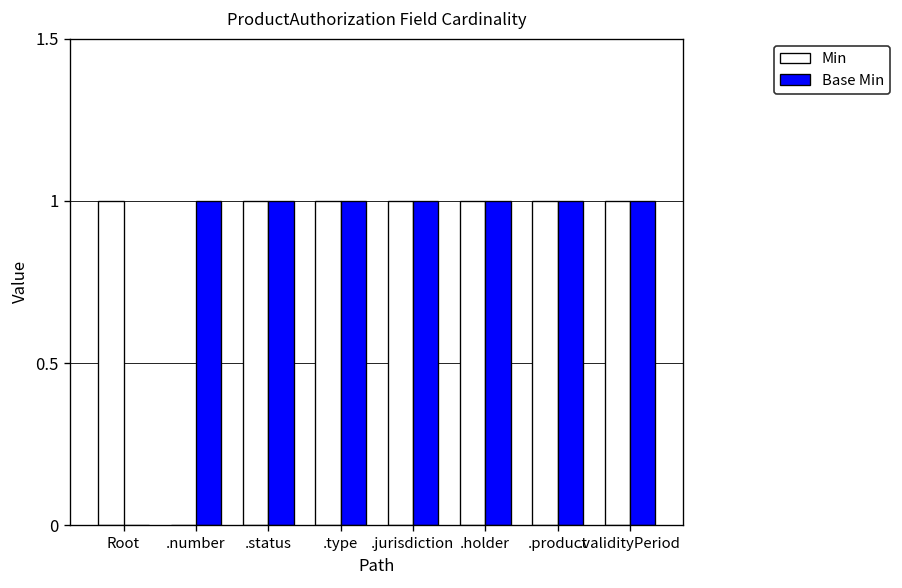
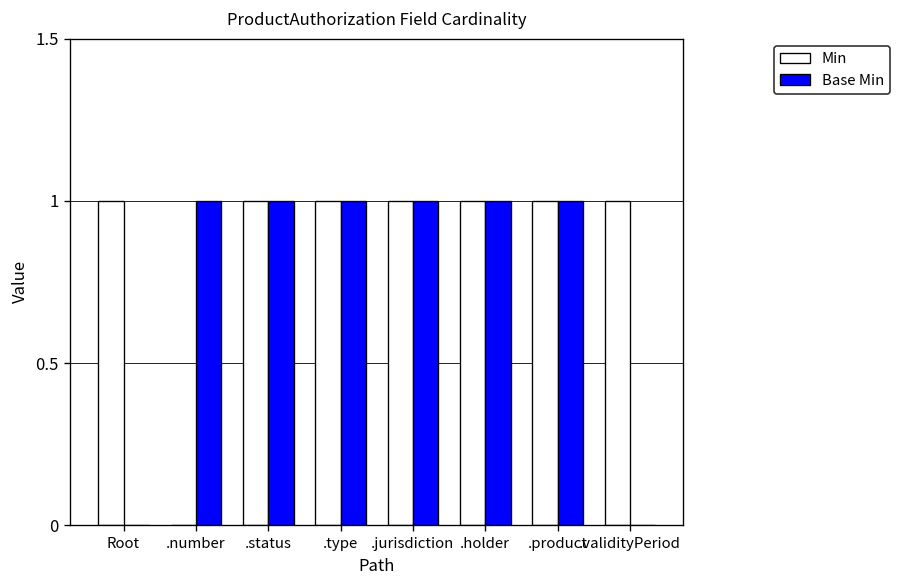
  {
    "Min": {
      "Root": 1,
      ".number": 0,
      ".status": 1,
      ".type": 1,
      ".jurisdiction": 1,
      ".holder": 1,
      ".product": 1,
      ".validityPeriod": 1
    },
    "Base Min": {
      "Root": 0,
      ".number": 1,
      ".status": 1,
      ".type": 1,
      ".jurisdiction": 1,
      ".holder": 1,
      ".product": 1,
-     ".validityPeriod": 1
+     ".validityPeriod": 0
    }
  }
